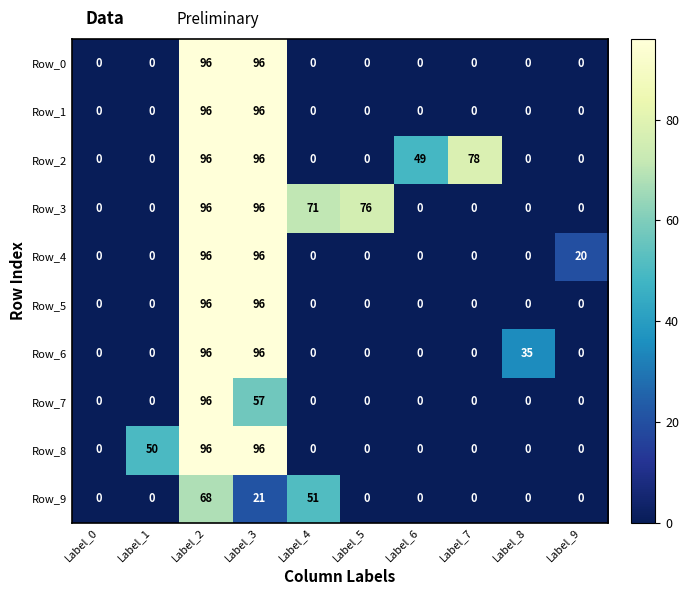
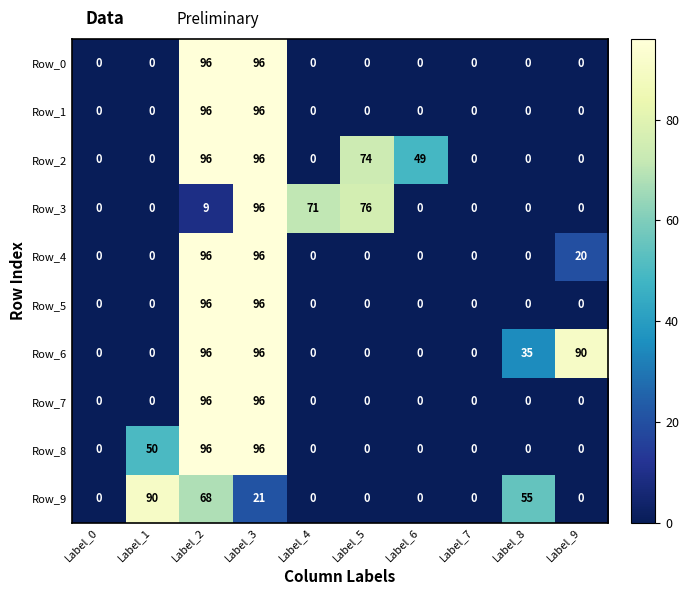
  {
    "Row_0": {
      "Label_0": 0,
      "Label_1": 0,
      "Label_2": 96,
      "Label_3": 96,
      "Label_4": 0,
      "Label_5": 0,
      "Label_6": 0,
      "Label_7": 0,
      "Label_8": 0,
      "Label_9": 0
    },
    "Row_1": {
      "Label_0": 0,
      "Label_1": 0,
      "Label_2": 96,
      "Label_3": 96,
      "Label_4": 0,
      "Label_5": 0,
      "Label_6": 0,
      "Label_7": 0,
      "Label_8": 0,
      "Label_9": 0
    },
    "Row_2": {
      "Label_0": 0,
      "Label_1": 0,
      "Label_2": 96,
      "Label_3": 96,
      "Label_4": 0,
-     "Label_5": 0,
+     "Label_5": 74,
      "Label_6": 49,
-     "Label_7": 78,
+     "Label_7": 0,
      "Label_8": 0,
      "Label_9": 0
    },
    "Row_3": {
      "Label_0": 0,
      "Label_1": 0,
-     "Label_2": 96,
+     "Label_2": 9,
      "Label_3": 96,
      "Label_4": 71,
      "Label_5": 76,
      "Label_6": 0,
      "Label_7": 0,
      "Label_8": 0,
      "Label_9": 0
    },
    "Row_4": {
      "Label_0": 0,
      "Label_1": 0,
      "Label_2": 96,
      "Label_3": 96,
      "Label_4": 0,
      "Label_5": 0,
      "Label_6": 0,
      "Label_7": 0,
      "Label_8": 0,
      "Label_9": 20
    },
    "Row_5": {
      "Label_0": 0,
      "Label_1": 0,
      "Label_2": 96,
      "Label_3": 96,
      "Label_4": 0,
      "Label_5": 0,
      "Label_6": 0,
      "Label_7": 0,
      "Label_8": 0,
      "Label_9": 0
    },
    "Row_6": {
      "Label_0": 0,
      "Label_1": 0,
      "Label_2": 96,
      "Label_3": 96,
      "Label_4": 0,
      "Label_5": 0,
      "Label_6": 0,
      "Label_7": 0,
      "Label_8": 35,
-     "Label_9": 0
+     "Label_9": 90
    },
    "Row_7": {
      "Label_0": 0,
      "Label_1": 0,
      "Label_2": 96,
-     "Label_3": 57,
+     "Label_3": 96,
      "Label_4": 0,
      "Label_5": 0,
      "Label_6": 0,
      "Label_7": 0,
      "Label_8": 0,
      "Label_9": 0
    },
    "Row_8": {
      "Label_0": 0,
      "Label_1": 50,
      "Label_2": 96,
      "Label_3": 96,
      "Label_4": 0,
      "Label_5": 0,
      "Label_6": 0,
      "Label_7": 0,
      "Label_8": 0,
      "Label_9": 0
    },
    "Row_9": {
      "Label_0": 0,
-     "Label_1": 0,
+     "Label_1": 90,
      "Label_2": 68,
      "Label_3": 21,
-     "Label_4": 51,
+     "Label_4": 0,
      "Label_5": 0,
      "Label_6": 0,
      "Label_7": 0,
-     "Label_8": 0,
+     "Label_8": 55,
      "Label_9": 0
    }
  }
